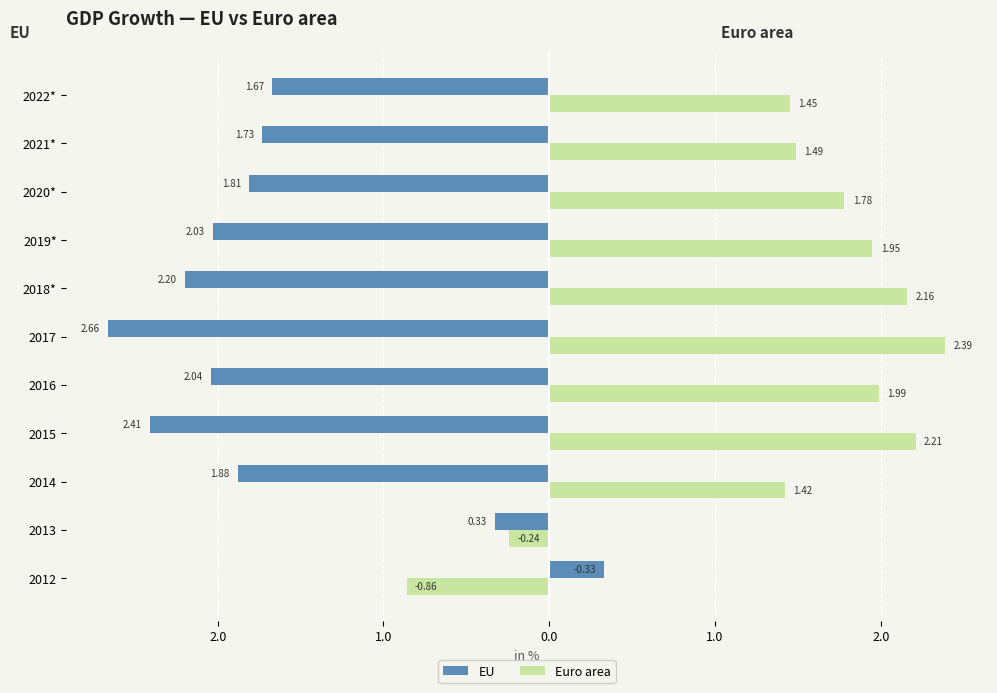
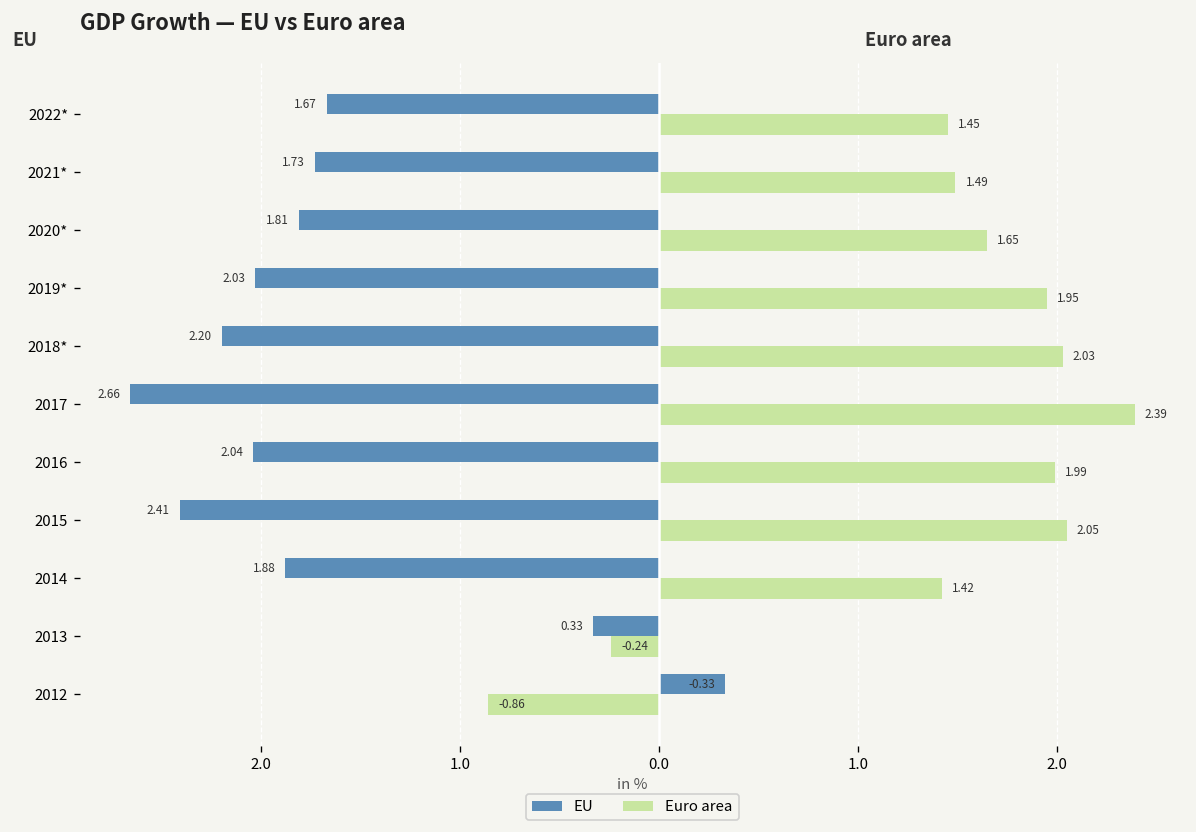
  {
    "Euro area": {
      "2022*": 1.45,
      "2021*": 1.49,
-     "2020*": 1.78,
+     "2020*": 1.65,
      "2019*": 1.95,
-     "2018*": 2.16,
+     "2018*": 2.03,
      "2017": 2.39,
      "2016": 1.99,
-     "2015": 2.21,
+     "2015": 2.05,
      "2014": 1.42,
      "2013": -0.24,
      "2012": -0.86
    }
  }
